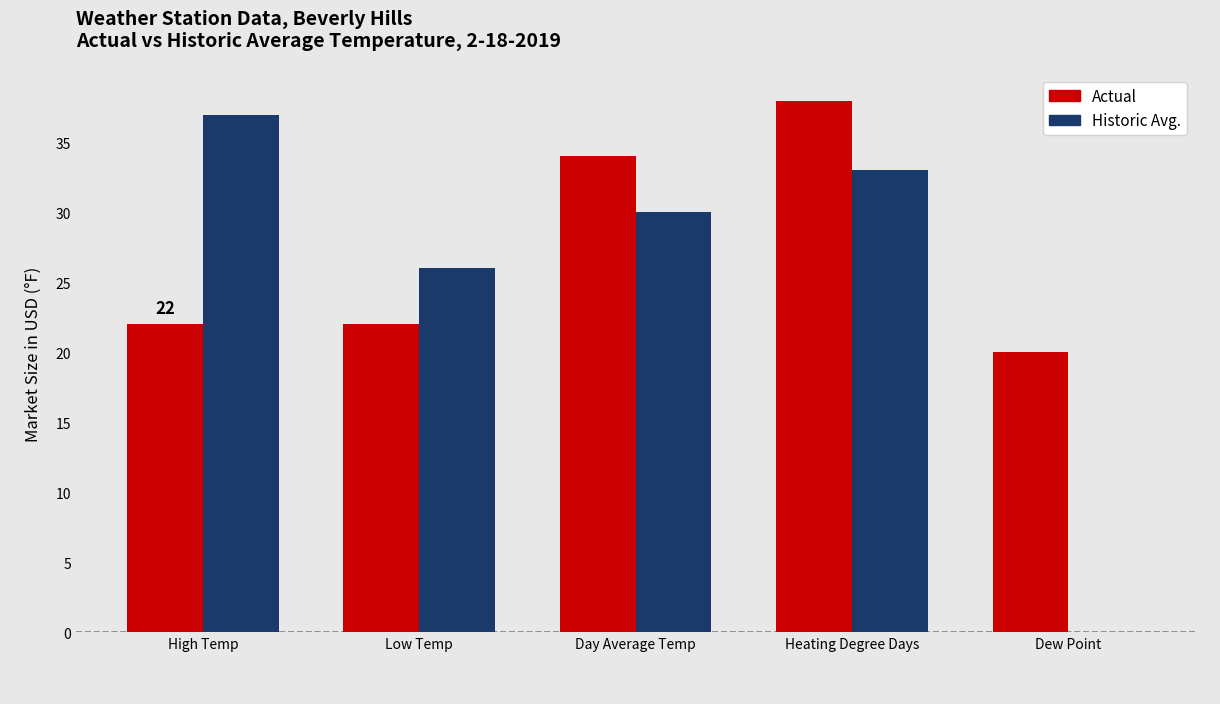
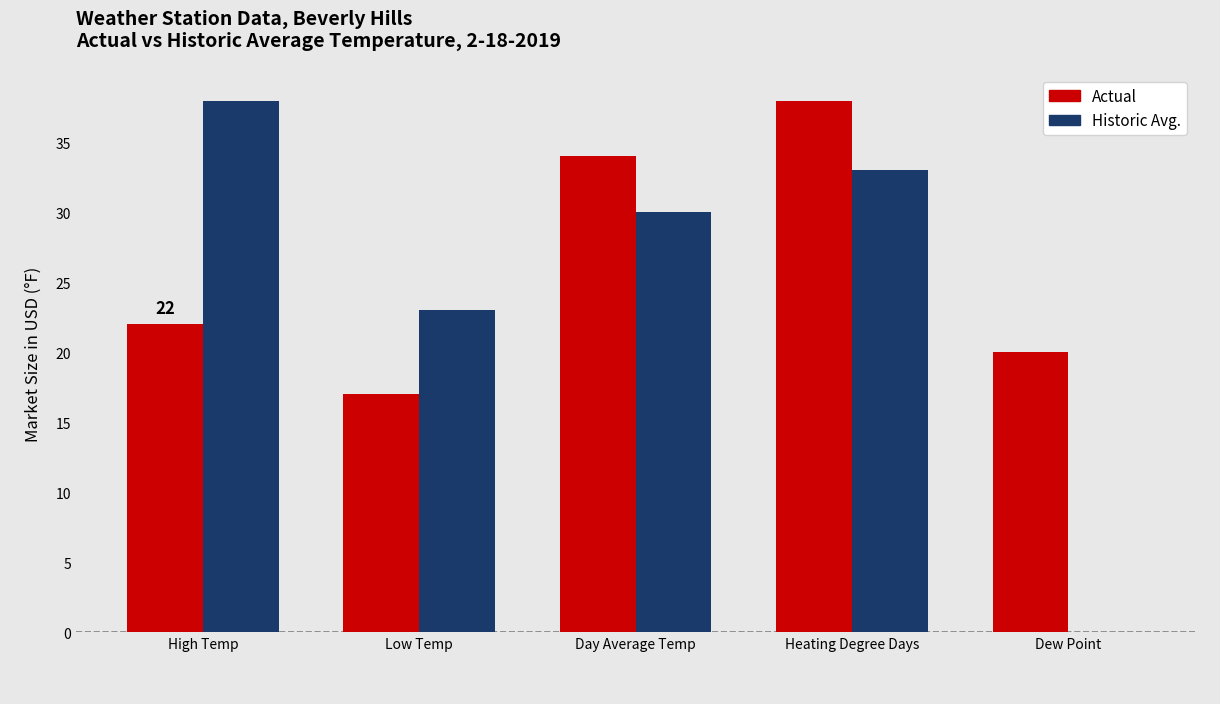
  {
    "Actual": {
-     "Low Temp": 22,
+     "Low Temp": 17,
      "Day Average Temp": 34,
      "Heating Degree Days": 38,
      "Dew Point": 20
    },
    "Historic Avg.": {
-     "High Temp": 37,
-     "Low Temp": 26,
+     "High Temp": 38,
+     "Low Temp": 23,
      "Day Average Temp": 30,
      "Heating Degree Days": 33,
      "Dew Point": 0
    }
  }
